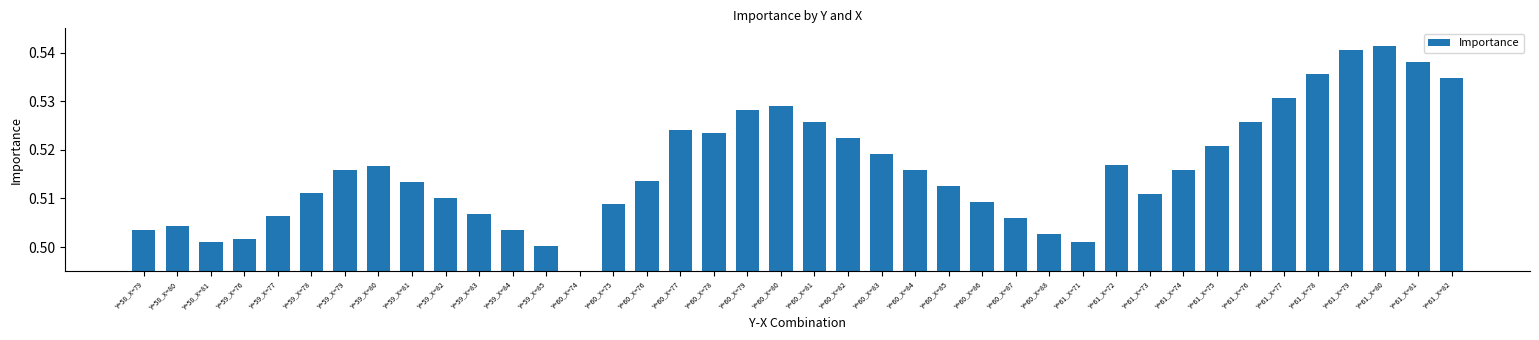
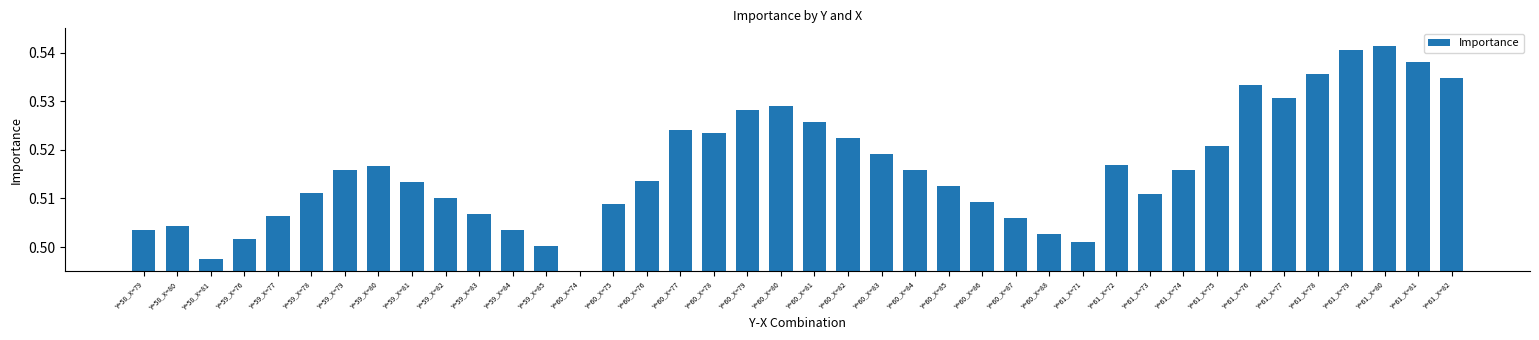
  {
    "Y=58_X=79": 0.504,
    "Y=58_X=80": 0.504,
-   "Y=58_X=81": 0.501,
+   "Y=58_X=81": 0.498,
    "Y=59_X=76": 0.502,
    "Y=59_X=77": 0.506,
    "Y=59_X=78": 0.511,
    "Y=59_X=79": 0.516,
    "Y=59_X=80": 0.517,
    "Y=59_X=81": 0.513,
    "Y=59_X=82": 0.510,
    "Y=59_X=83": 0.507,
    "Y=59_X=84": 0.504,
    "Y=59_X=85": 0.500,
    "Y=60_X=74": 0.495,
    "Y=60_X=75": 0.509,
    "Y=60_X=76": 0.514,
    "Y=60_X=77": 0.524,
    "Y=60_X=78": 0.523,
    "Y=60_X=79": 0.528,
    "Y=60_X=80": 0.529,
    "Y=60_X=81": 0.526,
    "Y=60_X=82": 0.522,
    "Y=60_X=83": 0.519,
    "Y=60_X=84": 0.516,
    "Y=60_X=85": 0.513,
    "Y=60_X=86": 0.509,
    "Y=60_X=87": 0.506,
    "Y=60_X=88": 0.503,
    "Y=61_X=71": 0.501,
    "Y=61_X=72": 0.517,
    "Y=61_X=73": 0.511,
    "Y=61_X=74": 0.516,
    "Y=61_X=75": 0.521,
-   "Y=61_X=76": 0.526,
+   "Y=61_X=76": 0.533,
    "Y=61_X=77": 0.531,
    "Y=61_X=78": 0.536,
    "Y=61_X=79": 0.541,
    "Y=61_X=80": 0.541,
    "Y=61_X=81": 0.538,
    "Y=61_X=82": 0.535
  }
